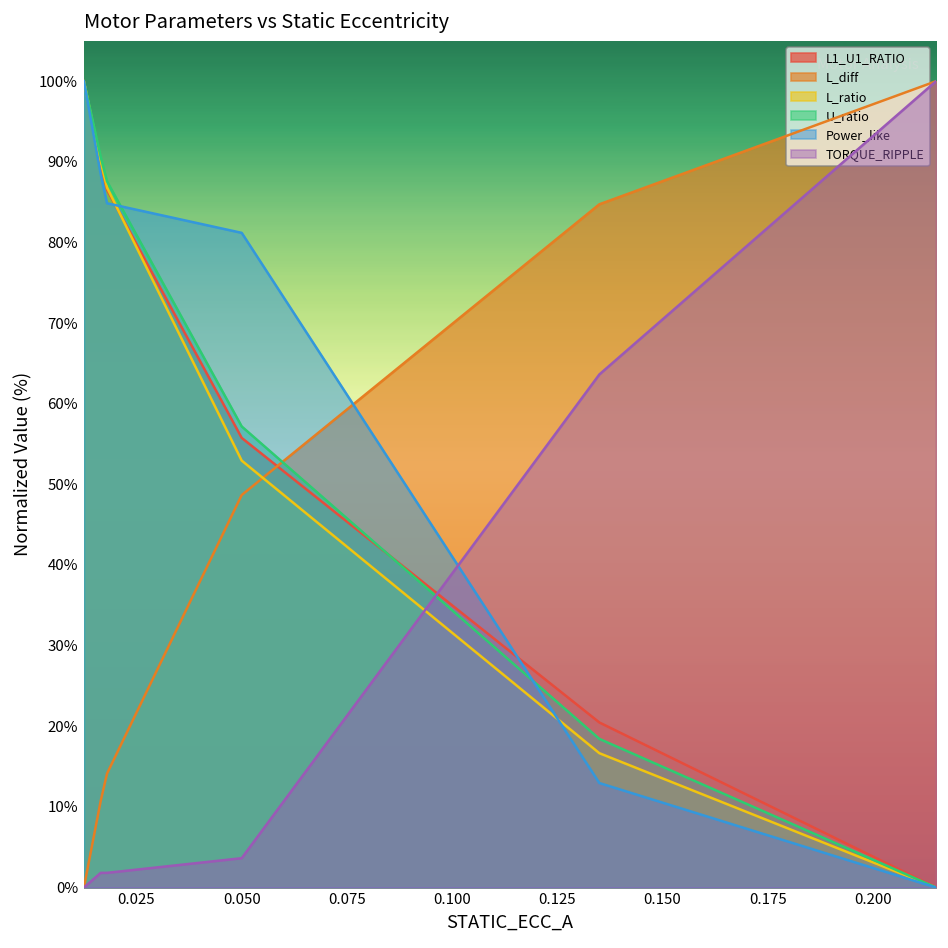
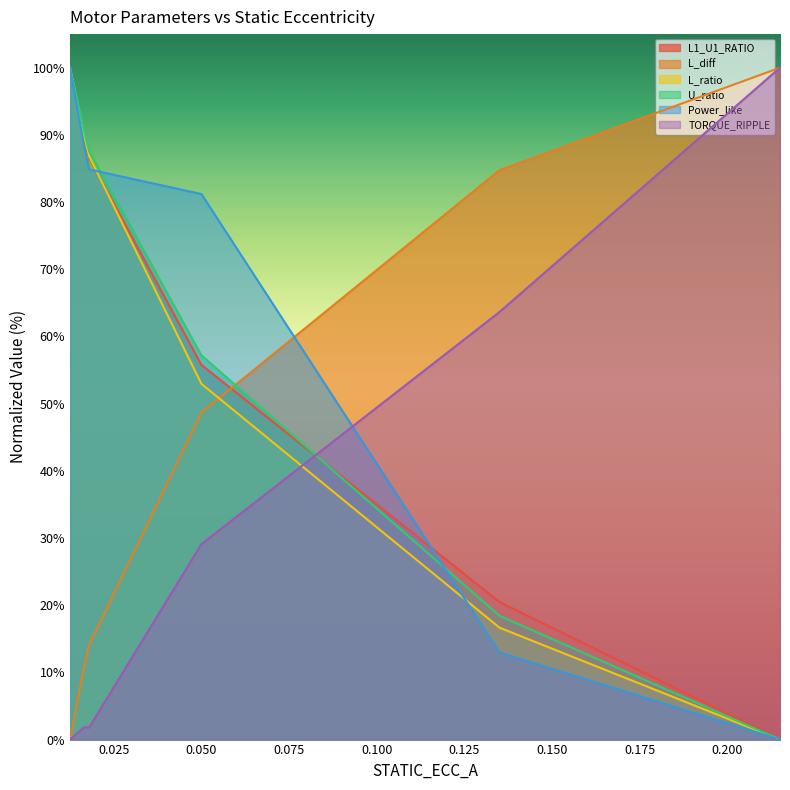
  {
    "L_ratio": {
      "0.050": "53%"
    },
    "U_ratio": {
      "0.050": "57%"
    },
    "Power_like": {
      "0.050": "81%"
    },
    "TORQUE_RIPPLE": {
-     "0.050": "4%"
+     "0.050": "29%"
    }
  }
